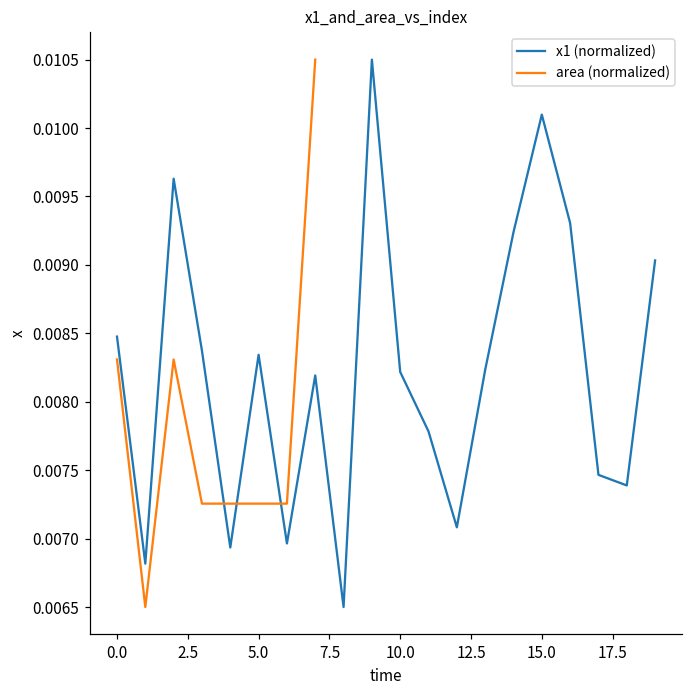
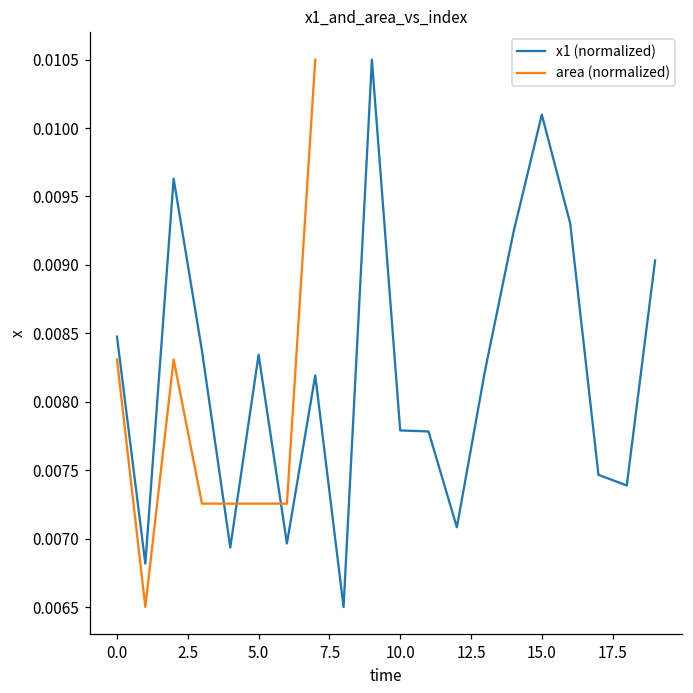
  {
    "x1 (normalized)": {
      "0.0": 0.00848,
      "5.0": 0.00834,
-     "10.0": 0.00822,
+     "10.0": 0.00779,
      "15.0": 0.01010
    },
    "area (normalized)": {
      "0.0": 0.00831,
      "5.0": 0.00726
    }
  }
